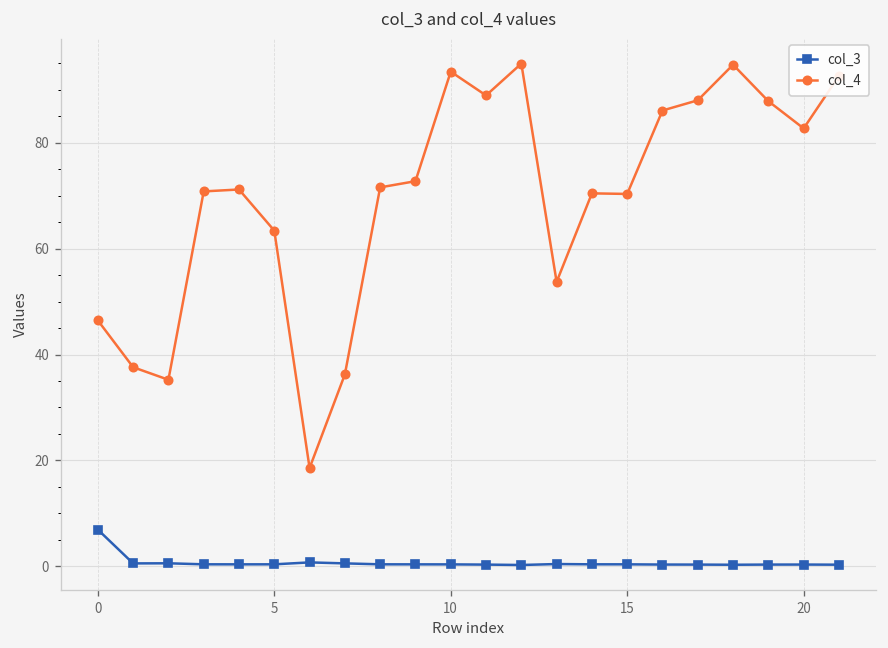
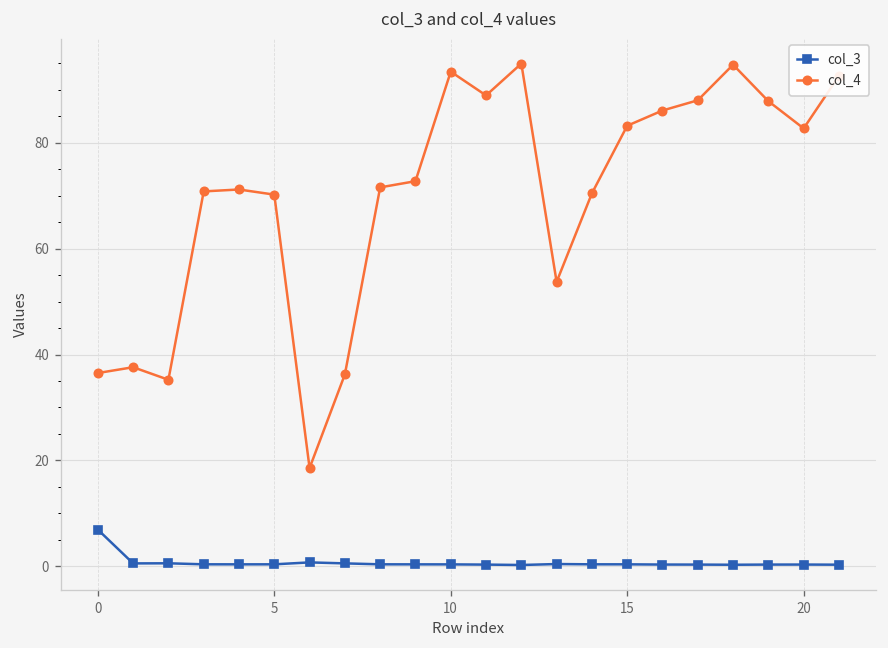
  {
    "col_3": {
      "0": 7,
      "5": 0,
      "10": 0,
      "15": 0,
      "20": 0
    },
    "col_4": {
-     "0": 46,
-     "5": 63,
+     "0": 37,
+     "5": 70,
      "10": 93,
-     "15": 70,
+     "15": 83,
      "20": 83
    }
  }
